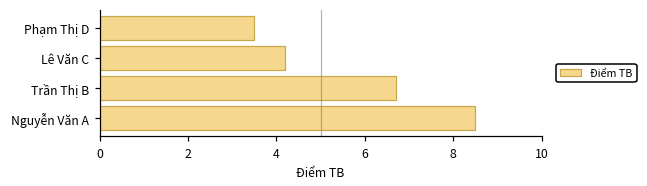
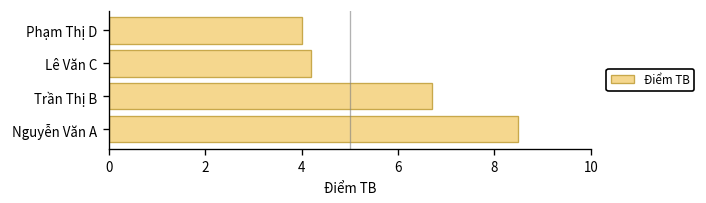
  {
-   "Phạm Thị D": 3.5,
+   "Phạm Thị D": 4.0,
    "Lê Văn C": 4.2,
    "Trần Thị B": 6.7,
    "Nguyễn Văn A": 8.5
  }
